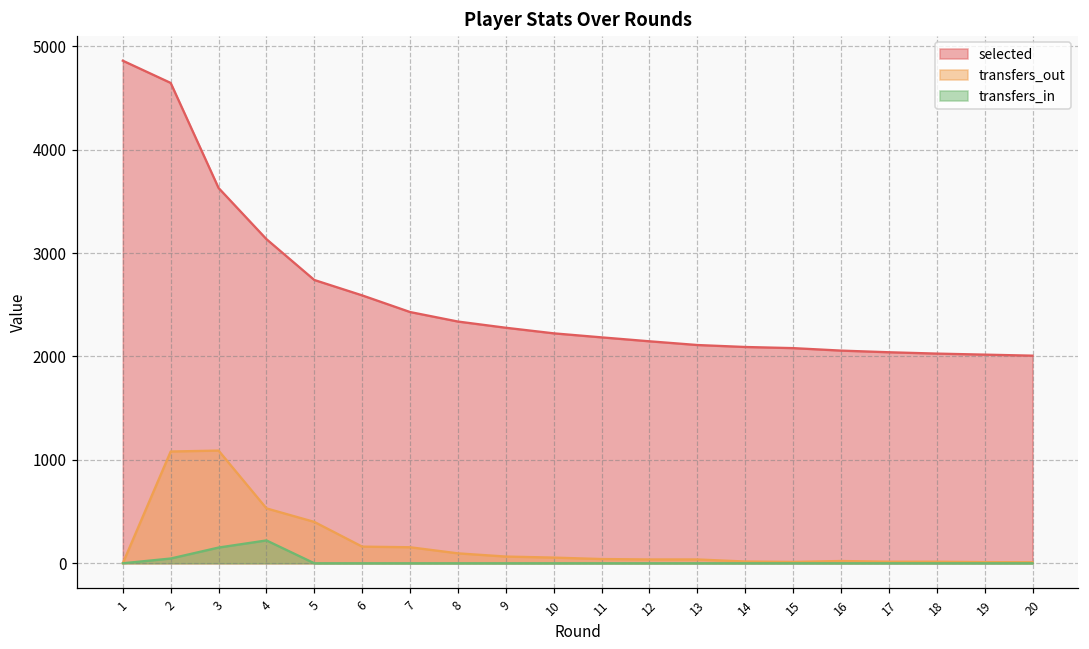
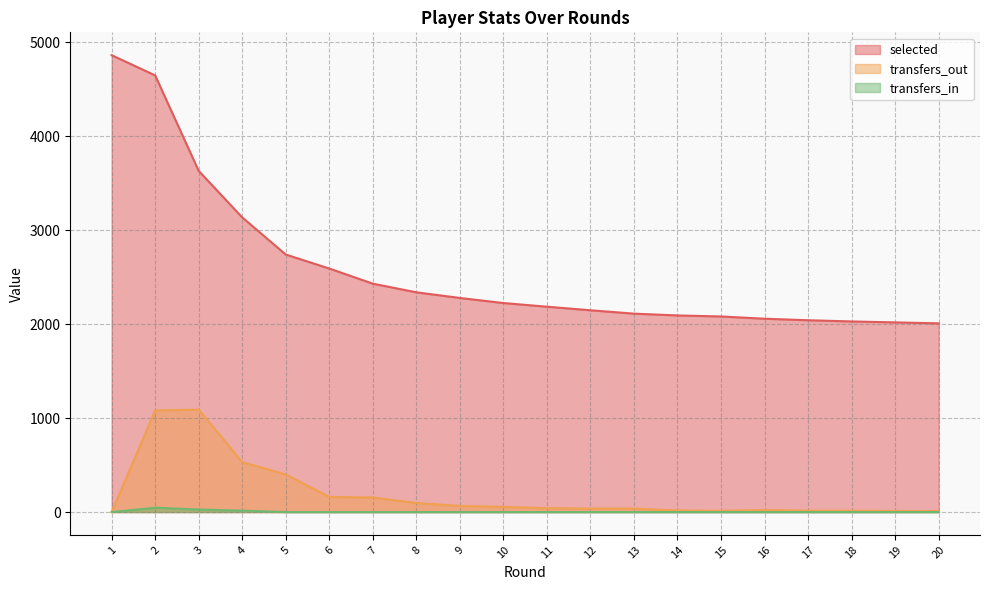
  {
    "transfers_in": {
      "2": 0,
-     "3": 200,
-     "4": 200,
+     "3": 0,
+     "4": 0,
      "5": 0,
      "6": 0,
      "7": 0,
      "8": 0,
      "9": 0,
      "10": 0,
      "11": 0,
      "12": 0,
      "13": 0
    }
  }
